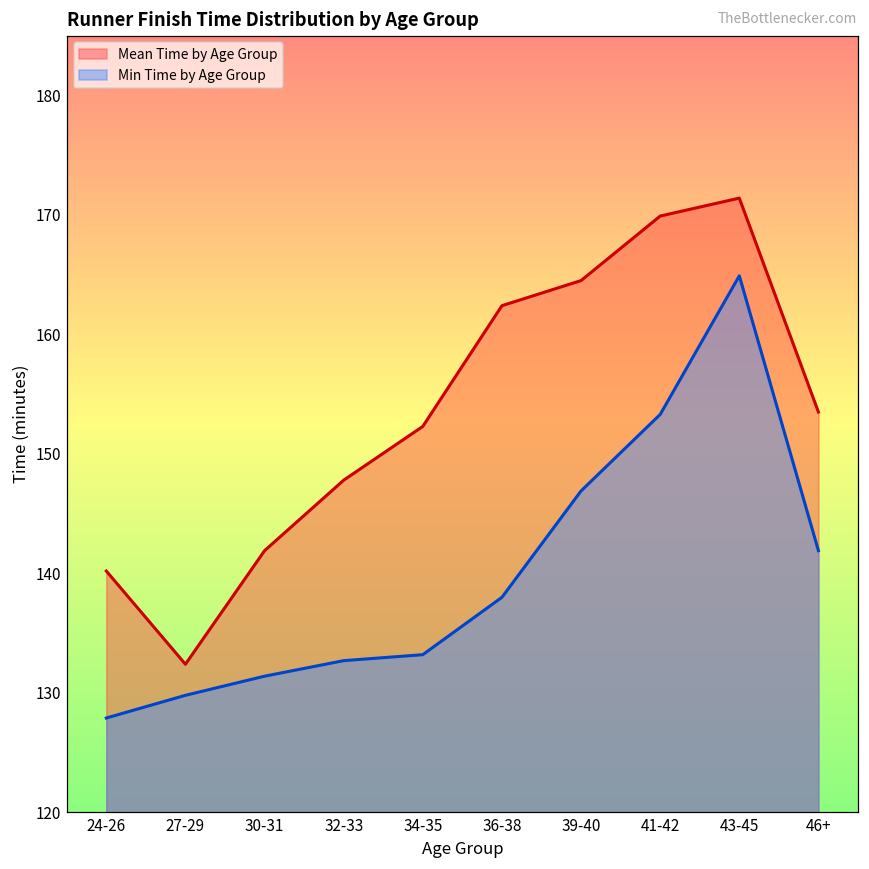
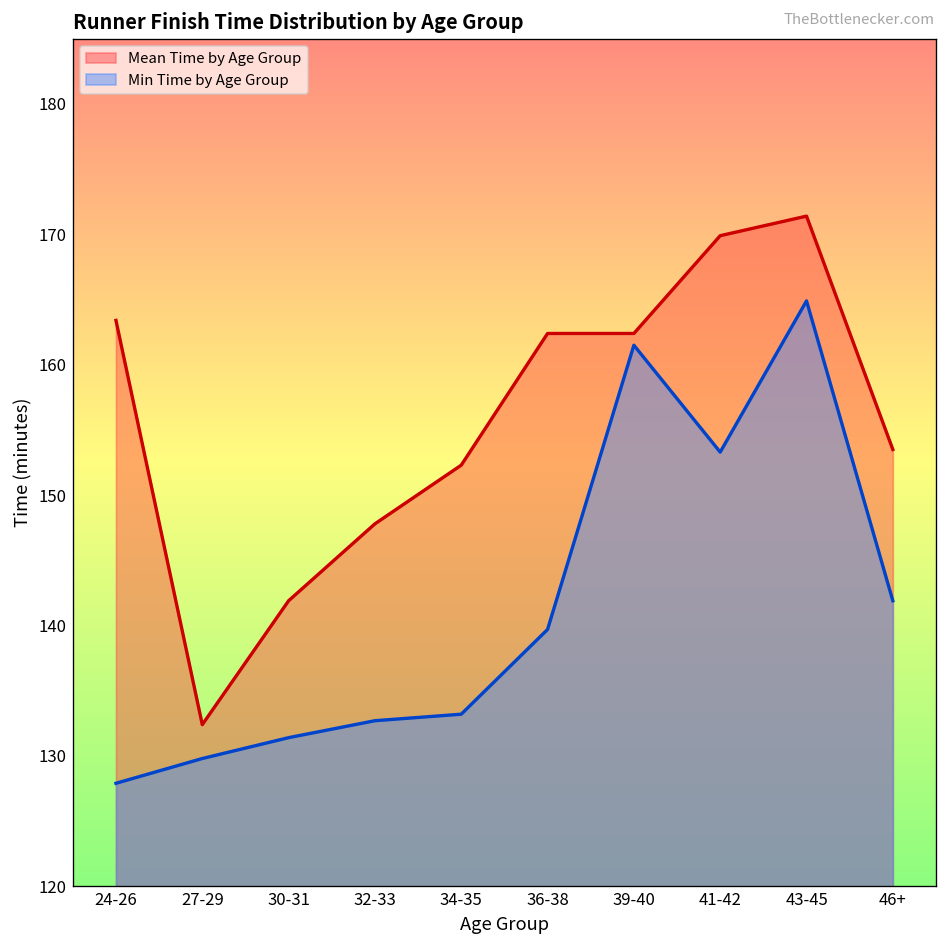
  {
    "Mean Time by Age Group": {
-     "24-26": 140.2,
+     "24-26": 163.4,
      "27-29": 132.4,
      "30-31": 141.9,
      "32-33": 147.8,
      "34-35": 152.3,
      "36-38": 162.4,
-     "39-40": 164.5,
+     "39-40": 162.4,
      "41-42": 169.9,
      "43-45": 171.4,
      "46+": 153.5
    },
    "Min Time by Age Group": {
      "24-26": 127.9,
      "27-29": 129.8,
      "30-31": 131.4,
      "32-33": 132.7,
      "34-35": 133.2,
-     "36-38": 138.0,
-     "39-40": 146.9,
+     "36-38": 139.7,
+     "39-40": 161.5,
      "41-42": 153.3,
      "43-45": 164.9,
      "46+": 141.9
    }
  }
